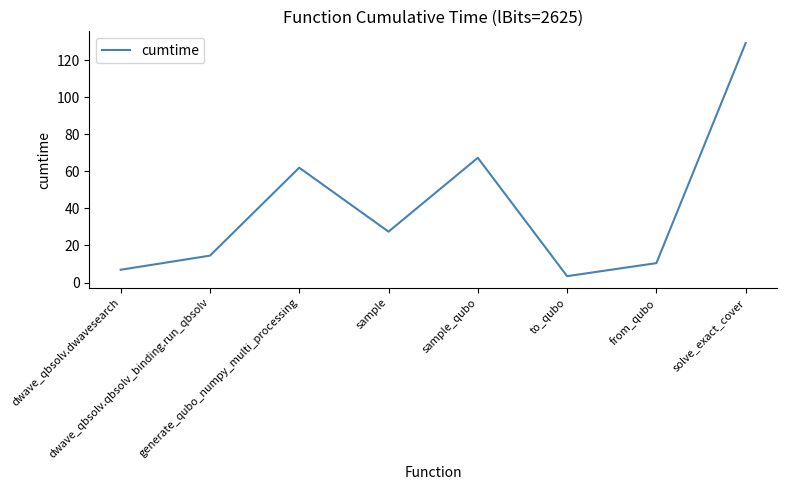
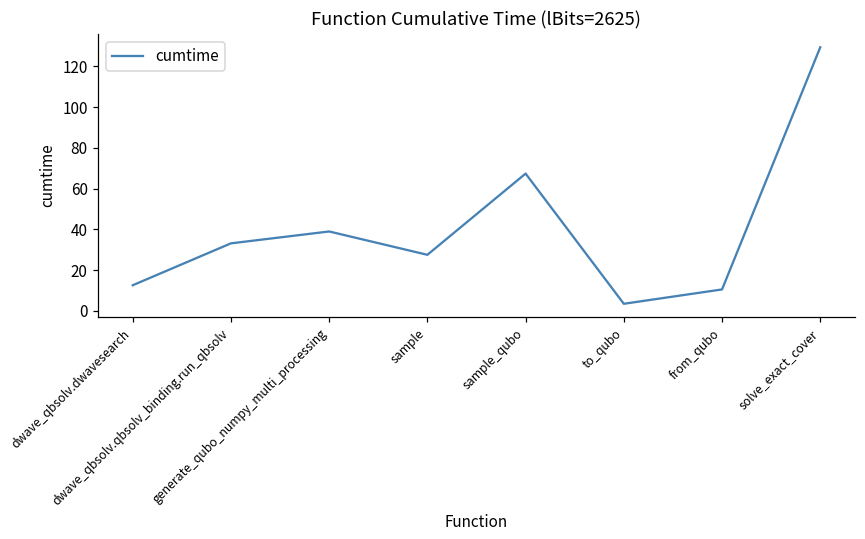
  {
-   "dwave_qbsolv.dwavesearch": 7,
-   "dwave_qbsolv.qbsolv_binding.run_qbsolv": 15,
-   "generate_qubo_numpy_multi_processing": 62,
+   "dwave_qbsolv.dwavesearch": 13,
+   "dwave_qbsolv.qbsolv_binding.run_qbsolv": 33,
+   "generate_qubo_numpy_multi_processing": 39,
    "sample": 27,
    "sample_qubo": 67,
    "to_qubo": 3,
    "from_qubo": 10,
    "solve_exact_cover": 129
  }
